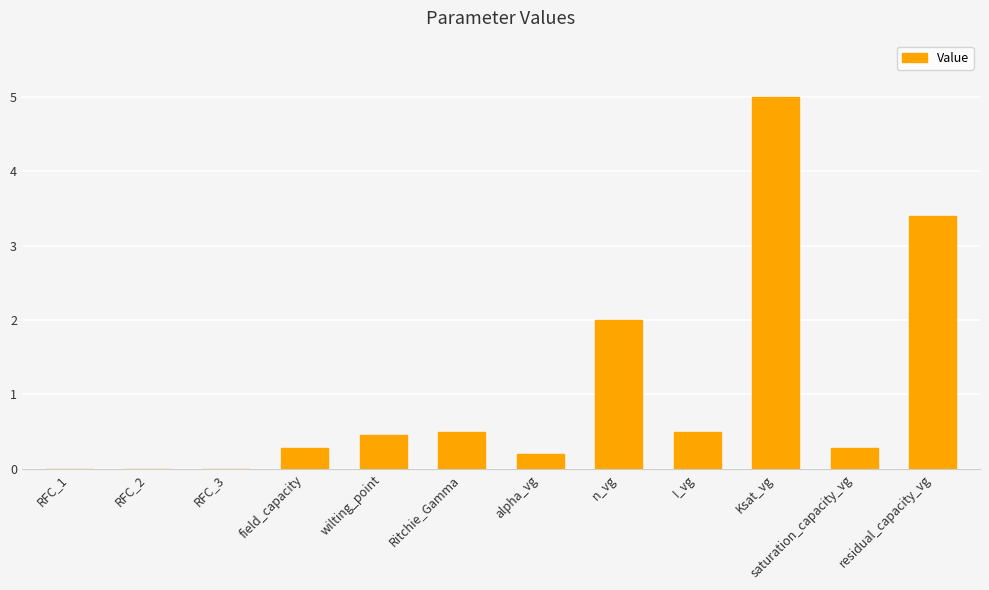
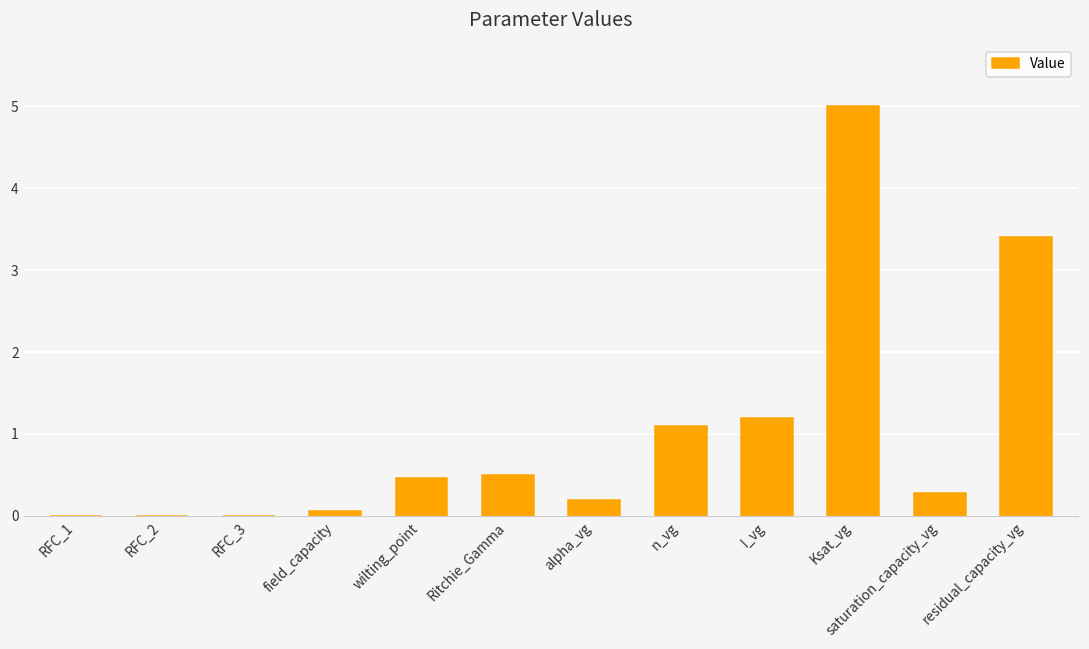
  {
    "RFC_1": 0.0,
    "RFC_2": 0.0,
    "RFC_3": 0.0,
-   "field_capacity": 0.3,
+   "field_capacity": 0.1,
    "wilting_point": 0.5,
    "Ritchie_Gamma": 0.5,
    "alpha_vg": 0.2,
-   "n_vg": 2.0,
-   "I_vg": 0.5,
+   "n_vg": 1.1,
+   "I_vg": 1.2,
    "Ksat_vg": 5.0,
    "saturation_capacity_vg": 0.3,
    "residual_capacity_vg": 3.4
  }
